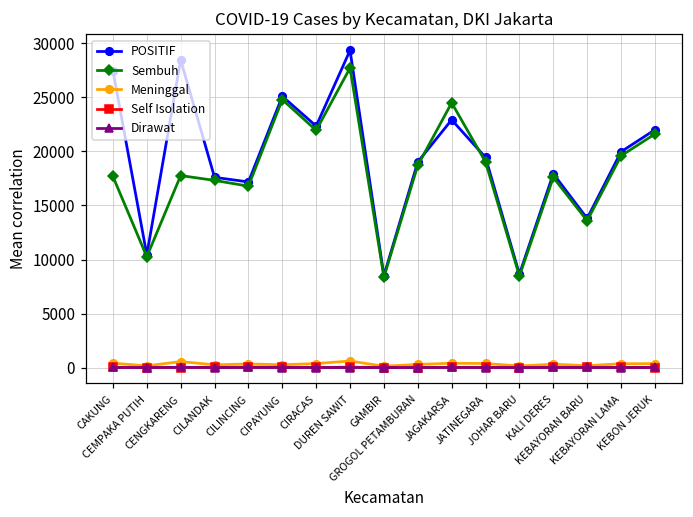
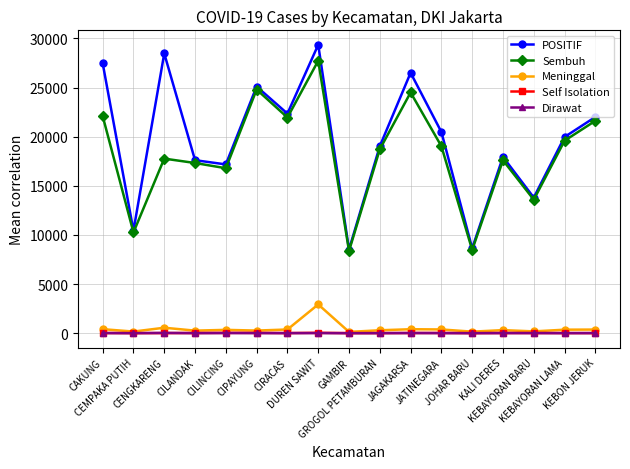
  {
    "POSITIF": {
      "CAKUNG": 27000,
      "CENGKARENG": 28000,
      "CILANDAK": 18000,
      "CILINCING": 17000,
      "CIPAYUNG": 25000,
      "CIRACAS": 22000,
      "DUREN SAWIT": 29000,
      "GROGOL PETAMBURAN": 19000,
-     "JAGAKARSA": 23000,
-     "JATINEGARA": 19000,
+     "JAGAKARSA": 27000,
+     "JATINEGARA": 20000,
      "KALI DERES": 18000,
      "KEBAYORAN LAMA": 20000
    },
    "Sembuh": {
-     "CAKUNG": 18000,
+     "CAKUNG": 22000,
      "CENGKARENG": 18000,
      "CILANDAK": 17000,
      "CILINCING": 17000,
      "CIPAYUNG": 25000,
      "CIRACAS": 22000,
      "DUREN SAWIT": 28000,
      "GROGOL PETAMBURAN": 19000,
      "JAGAKARSA": 24000,
      "JATINEGARA": 19000,
      "KALI DERES": 18000,
      "KEBAYORAN LAMA": 20000,
      "KEBON JERUK": 22000
    },
    "Meninggal": {
      "CAKUNG": 0,
      "CENGKARENG": 1000,
      "CILINCING": 0,
      "CIRACAS": 0,
-     "DUREN SAWIT": 1000,
+     "DUREN SAWIT": 3000,
      "GROGOL PETAMBURAN": 0,
      "JAGAKARSA": 0,
      "JATINEGARA": 0,
      "KALI DERES": 0,
      "KEBAYORAN LAMA": 0,
      "KEBON JERUK": 0
    },
    "Dirawat": {
      "CAKUNG": 0,
      "CENGKARENG": 0,
      "CILANDAK": 0,
      "CILINCING": 0,
      "CIRACAS": 0,
      "DUREN SAWIT": 0,
      "GROGOL PETAMBURAN": 0,
      "JAGAKARSA": 0,
      "JATINEGARA": 0,
      "KALI DERES": 0,
      "KEBAYORAN LAMA": 0,
      "KEBON JERUK": 0
    }
  }
